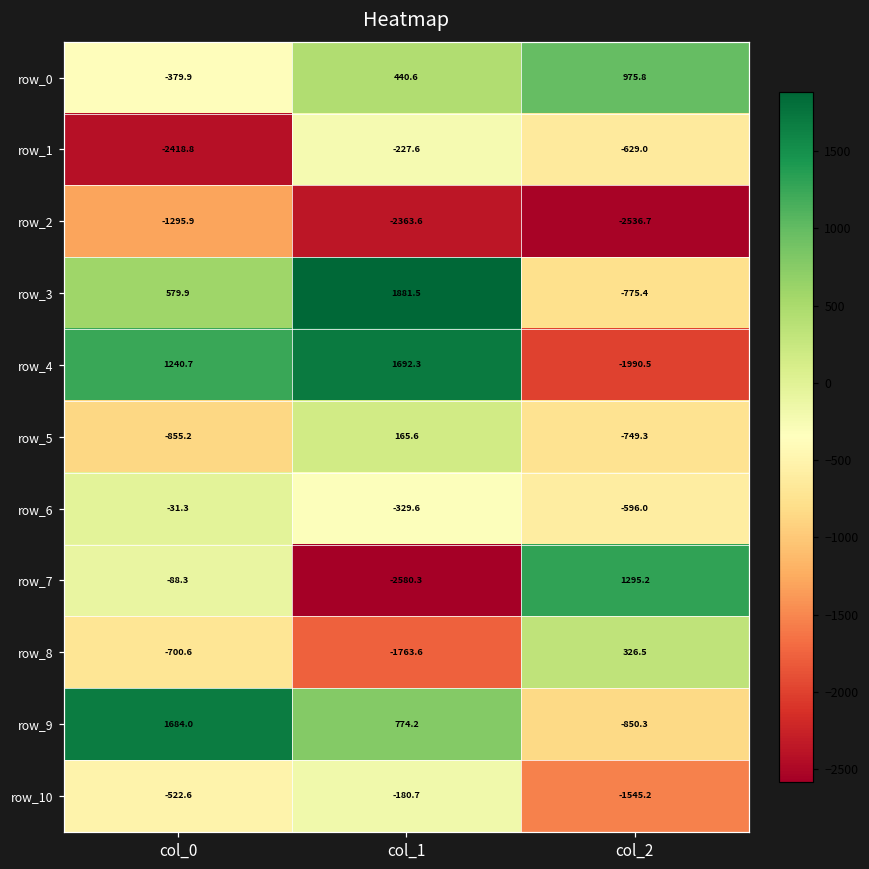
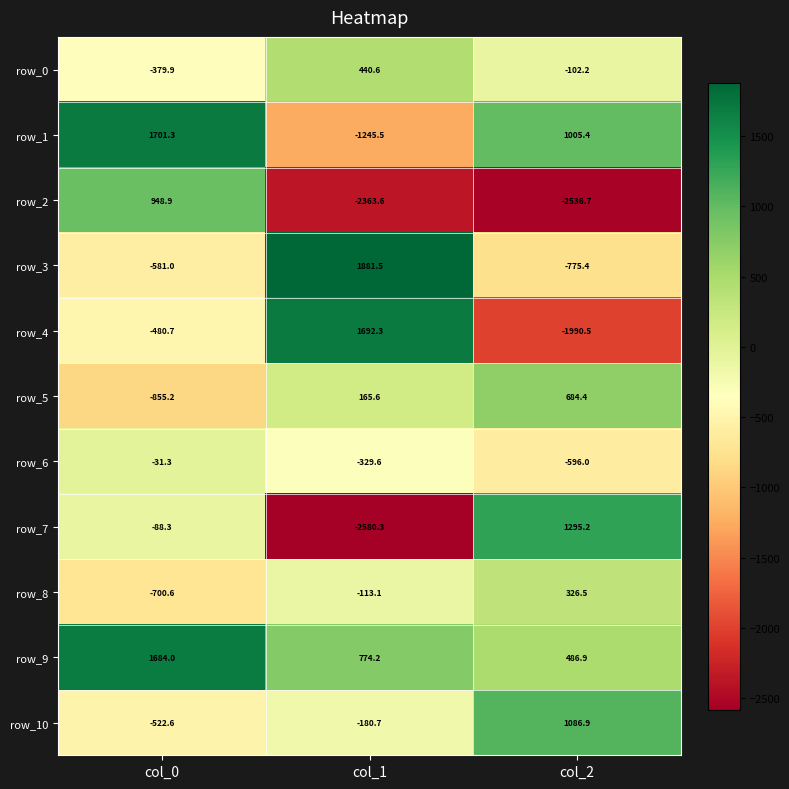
  {
    "row_0": {
      "col_0": -379.9,
      "col_1": 440.6,
-     "col_2": 975.8
+     "col_2": -102.2
    },
    "row_1": {
-     "col_0": -2418.8,
-     "col_1": -227.6,
-     "col_2": -629.0
+     "col_0": 1701.3,
+     "col_1": -1245.5,
+     "col_2": 1005.4
    },
    "row_2": {
-     "col_0": -1295.9,
+     "col_0": 948.9,
      "col_1": -2363.6,
      "col_2": -2536.7
    },
    "row_3": {
-     "col_0": 579.9,
+     "col_0": -581.0,
      "col_1": 1881.5,
      "col_2": -775.4
    },
    "row_4": {
-     "col_0": 1240.7,
+     "col_0": -480.7,
      "col_1": 1692.3,
      "col_2": -1990.5
    },
    "row_5": {
      "col_0": -855.2,
      "col_1": 165.6,
-     "col_2": -749.3
+     "col_2": 684.4
    },
    "row_6": {
      "col_0": -31.3,
      "col_1": -329.6,
      "col_2": -596.0
    },
    "row_7": {
      "col_0": -88.3,
      "col_1": -2580.3,
      "col_2": 1295.2
    },
    "row_8": {
      "col_0": -700.6,
-     "col_1": -1763.6,
+     "col_1": -113.1,
      "col_2": 326.5
    },
    "row_9": {
      "col_0": 1684.0,
      "col_1": 774.2,
-     "col_2": -850.3
+     "col_2": 486.9
    },
    "row_10": {
      "col_0": -522.6,
      "col_1": -180.7,
-     "col_2": -1545.2
+     "col_2": 1086.9
    }
  }
